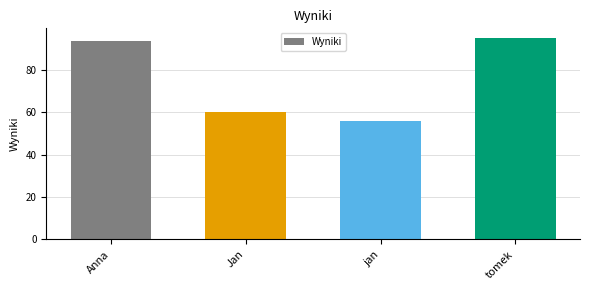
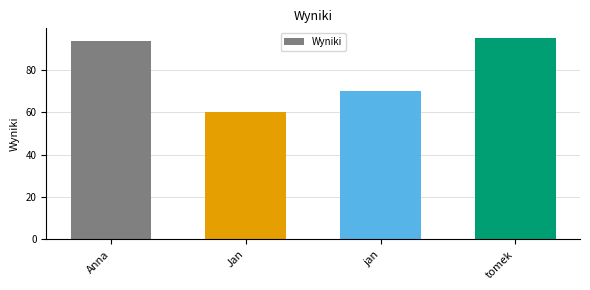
  {
    "Anna": 94,
    "Jan": 60,
-   "jan": 56,
+   "jan": 70,
    "tomek": 95
  }
